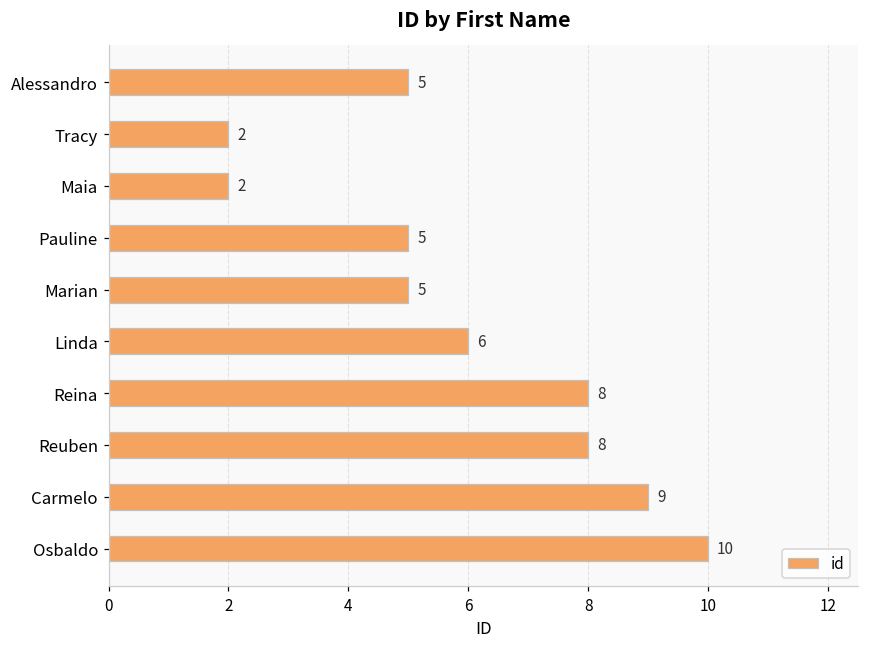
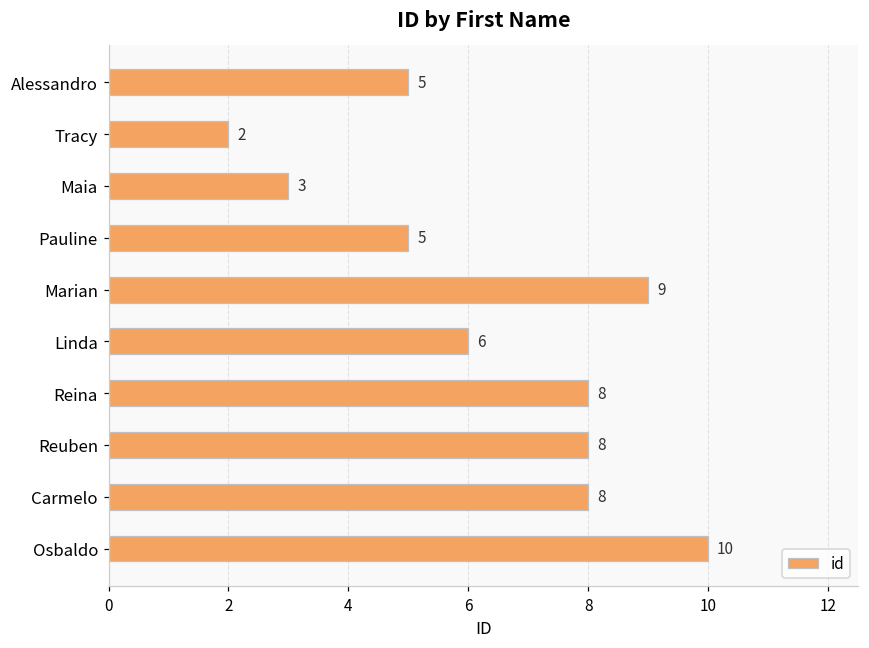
  {
    "Alessandro": 5,
    "Tracy": 2,
-   "Maia": 2,
+   "Maia": 3,
    "Pauline": 5,
-   "Marian": 5,
+   "Marian": 9,
    "Linda": 6,
    "Reina": 8,
    "Reuben": 8,
-   "Carmelo": 9,
+   "Carmelo": 8,
    "Osbaldo": 10
  }
